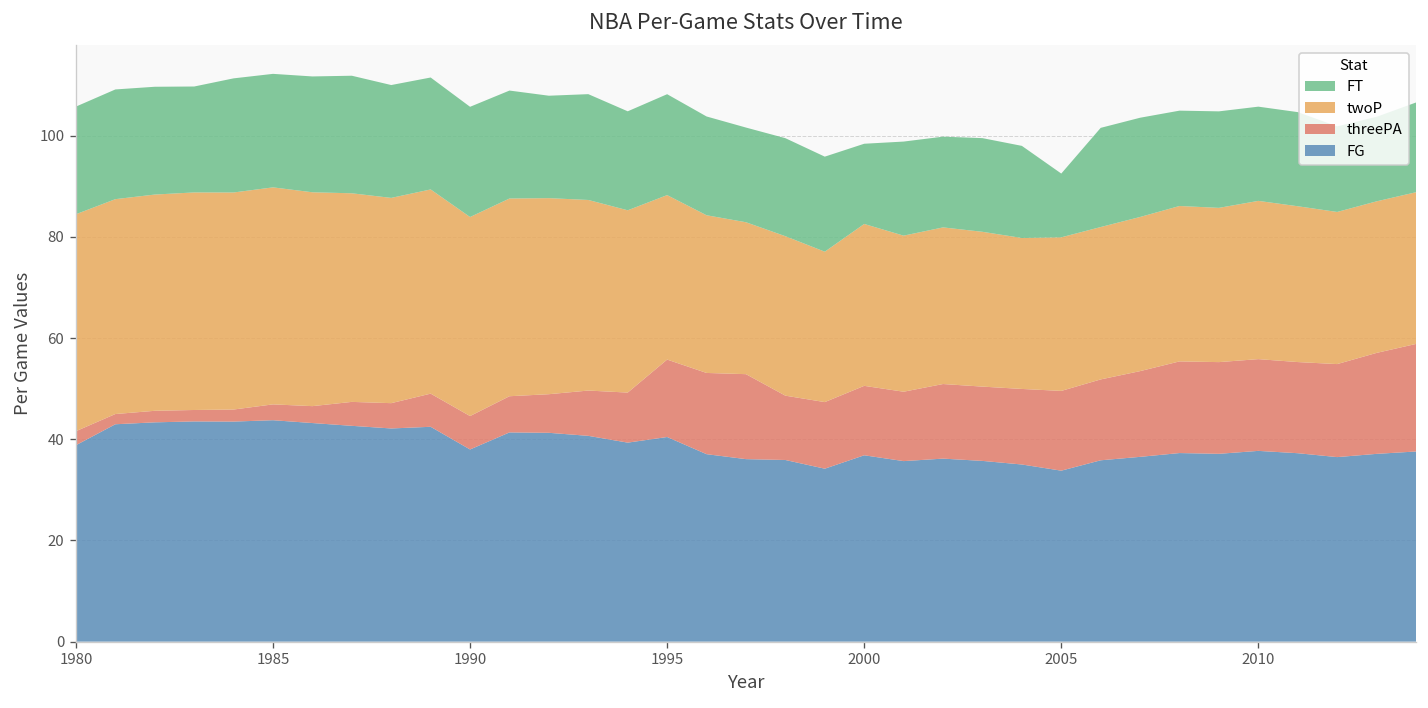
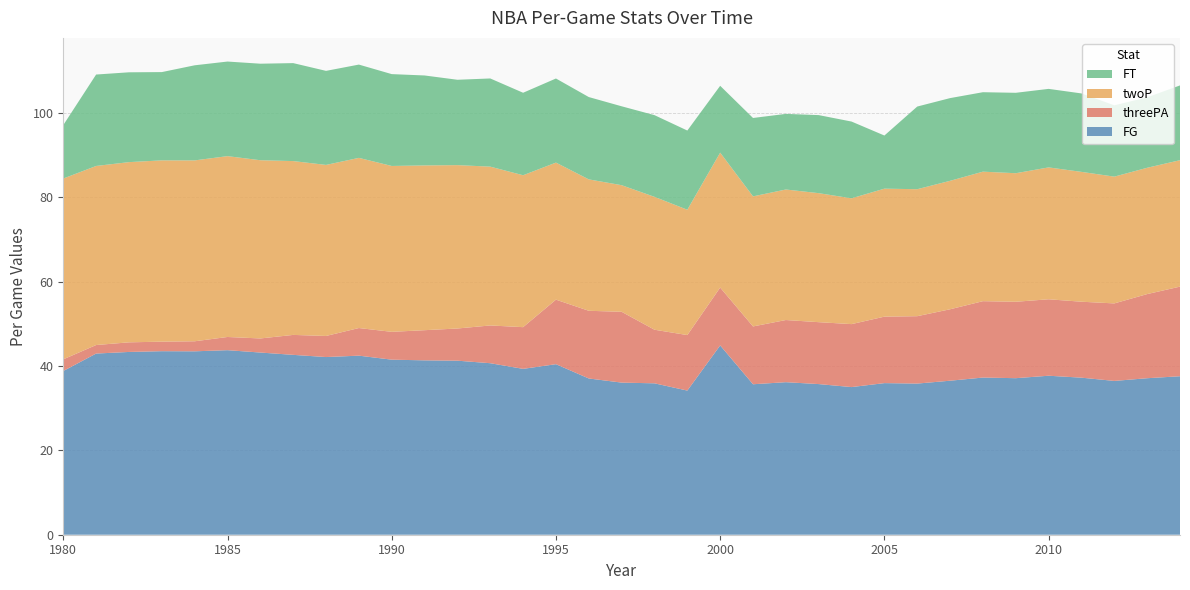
  {
    "FG": {
      "1980": 39,
      "1985": 44,
-     "1990": 38,
+     "1990": 42,
      "1995": 40,
-     "2000": 37,
-     "2005": 34,
+     "2000": 45,
+     "2005": 36,
      "2010": 38
    },
    "FT": {
-     "1980": 21,
+     "1980": 13,
      "1985": 22,
      "1990": 22,
      "1995": 20,
      "2000": 16,
      "2005": 13,
      "2010": 19
    }
  }
